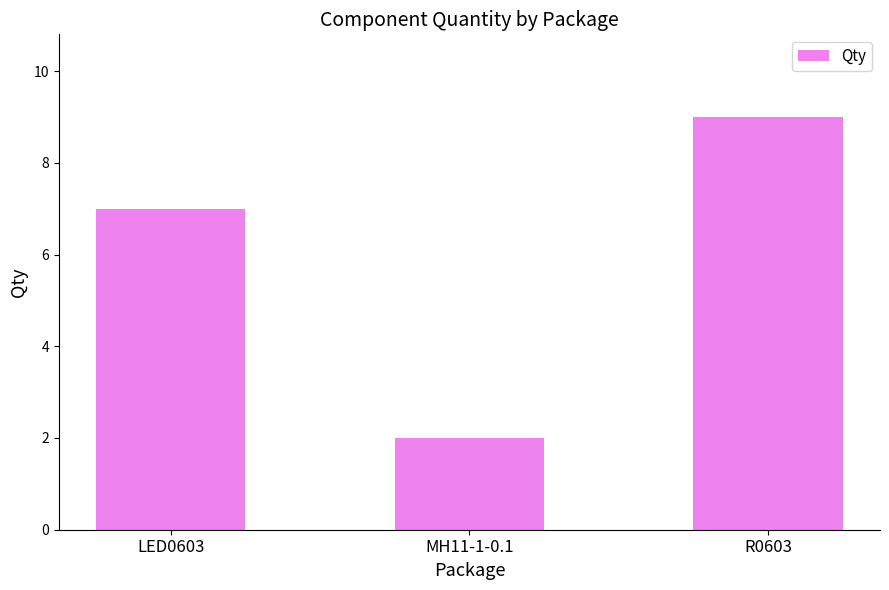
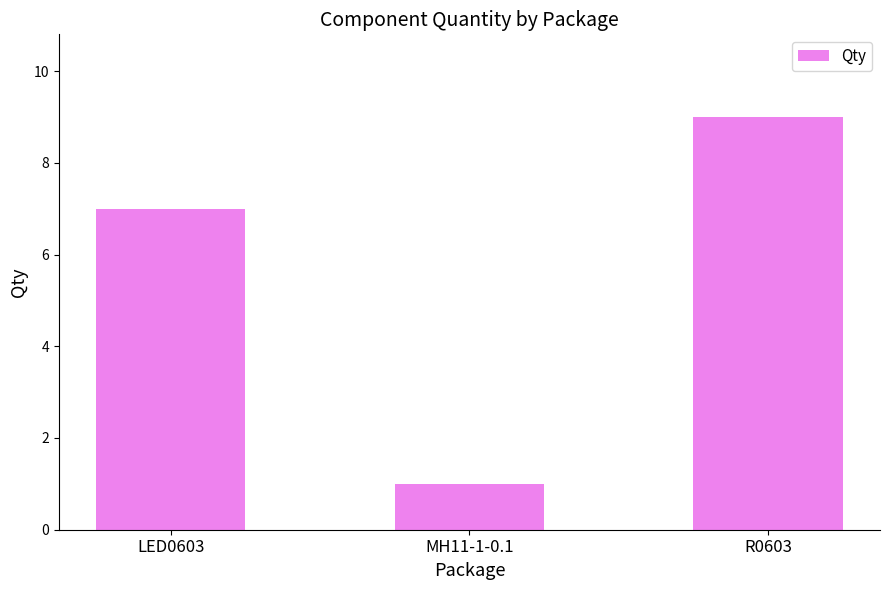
  {
    "LED0603": 7,
-   "MH11-1-0.1": 2,
+   "MH11-1-0.1": 1,
    "R0603": 9
  }
